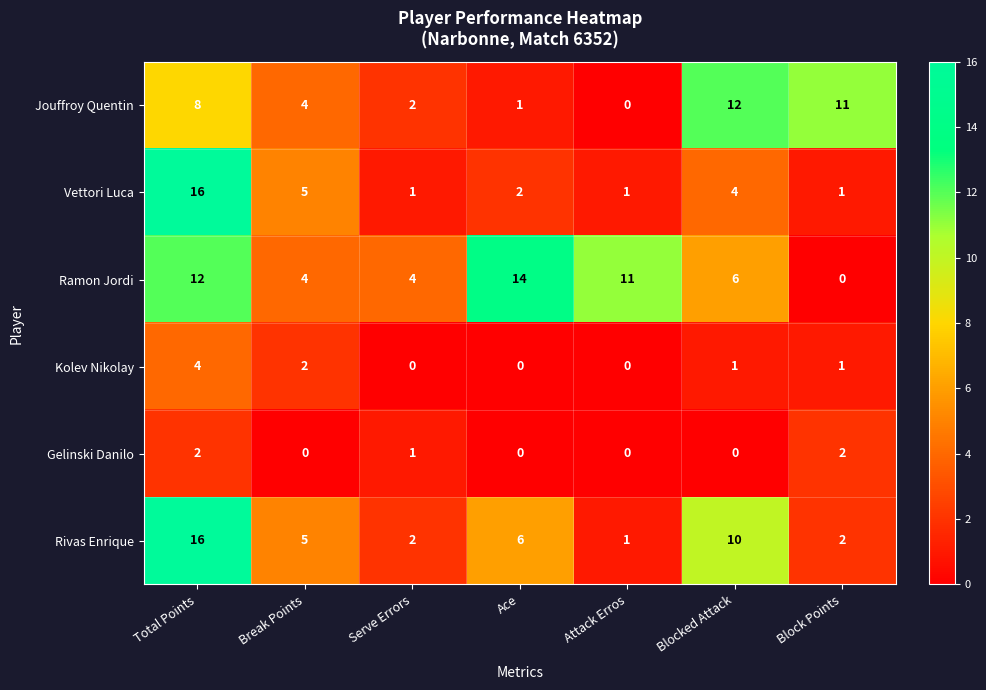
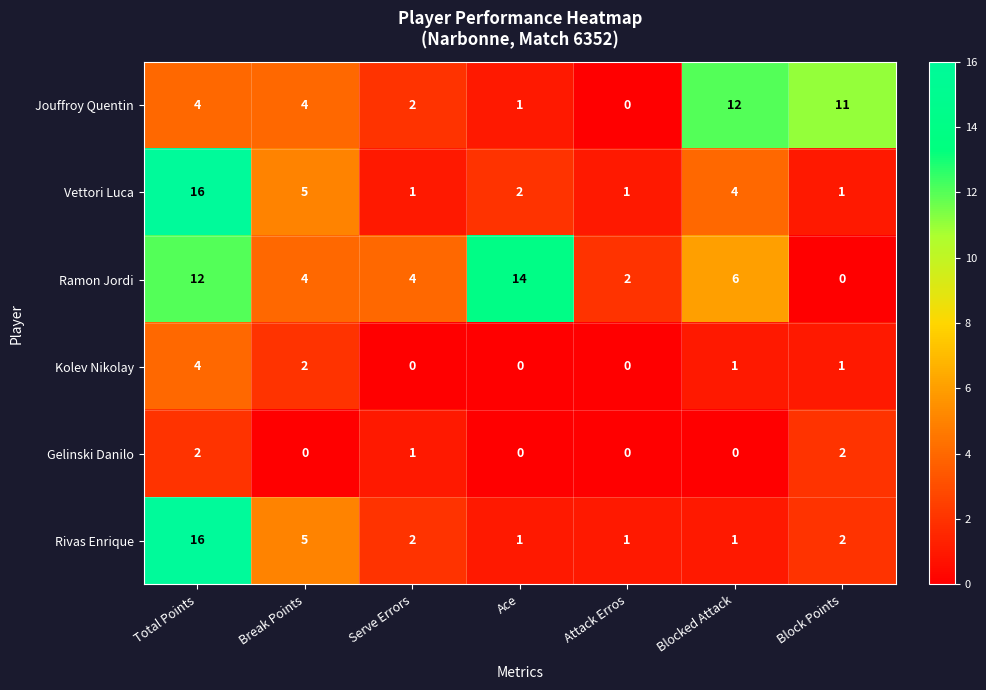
  {
    "Jouffroy Quentin": {
-     "Total Points": 8,
+     "Total Points": 4,
      "Break Points": 4,
      "Serve Errors": 2,
      "Ace": 1,
      "Attack Erros": 0,
      "Blocked Attack": 12,
      "Block Points": 11
    },
    "Vettori Luca": {
      "Total Points": 16,
      "Break Points": 5,
      "Serve Errors": 1,
      "Ace": 2,
      "Attack Erros": 1,
      "Blocked Attack": 4,
      "Block Points": 1
    },
    "Ramon Jordi": {
      "Total Points": 12,
      "Break Points": 4,
      "Serve Errors": 4,
      "Ace": 14,
-     "Attack Erros": 11,
+     "Attack Erros": 2,
      "Blocked Attack": 6,
      "Block Points": 0
    },
    "Kolev Nikolay": {
      "Total Points": 4,
      "Break Points": 2,
      "Serve Errors": 0,
      "Ace": 0,
      "Attack Erros": 0,
      "Blocked Attack": 1,
      "Block Points": 1
    },
    "Gelinski Danilo": {
      "Total Points": 2,
      "Break Points": 0,
      "Serve Errors": 1,
      "Ace": 0,
      "Attack Erros": 0,
      "Blocked Attack": 0,
      "Block Points": 2
    },
    "Rivas Enrique": {
      "Total Points": 16,
      "Break Points": 5,
      "Serve Errors": 2,
-     "Ace": 6,
+     "Ace": 1,
      "Attack Erros": 1,
-     "Blocked Attack": 10,
+     "Blocked Attack": 1,
      "Block Points": 2
    }
  }
